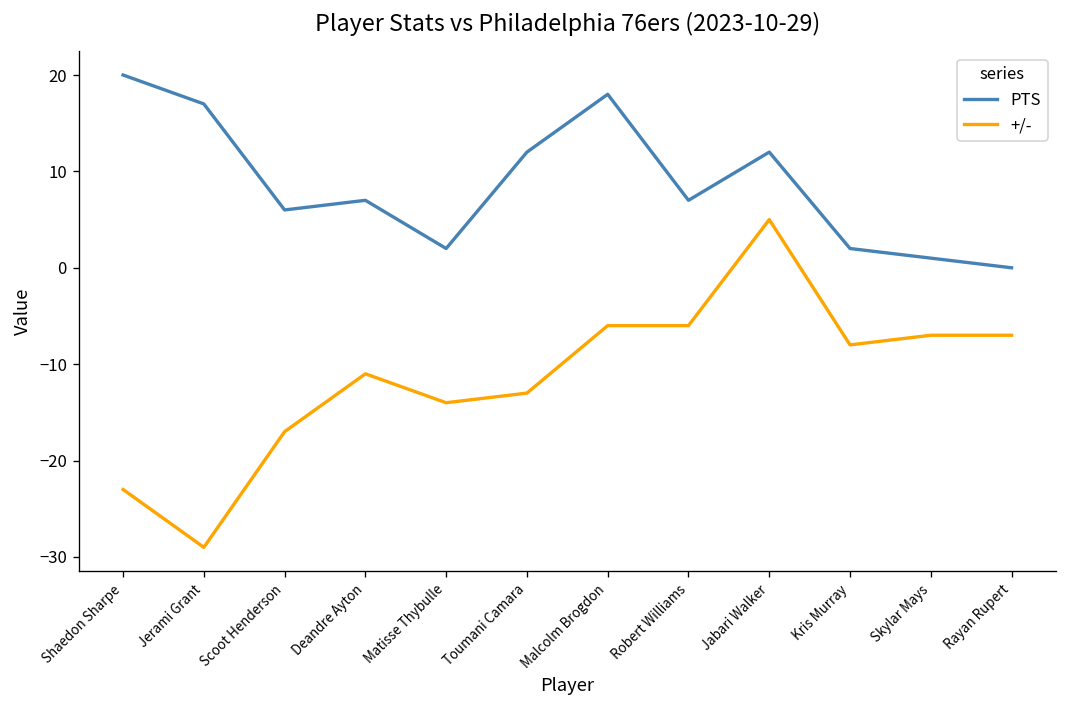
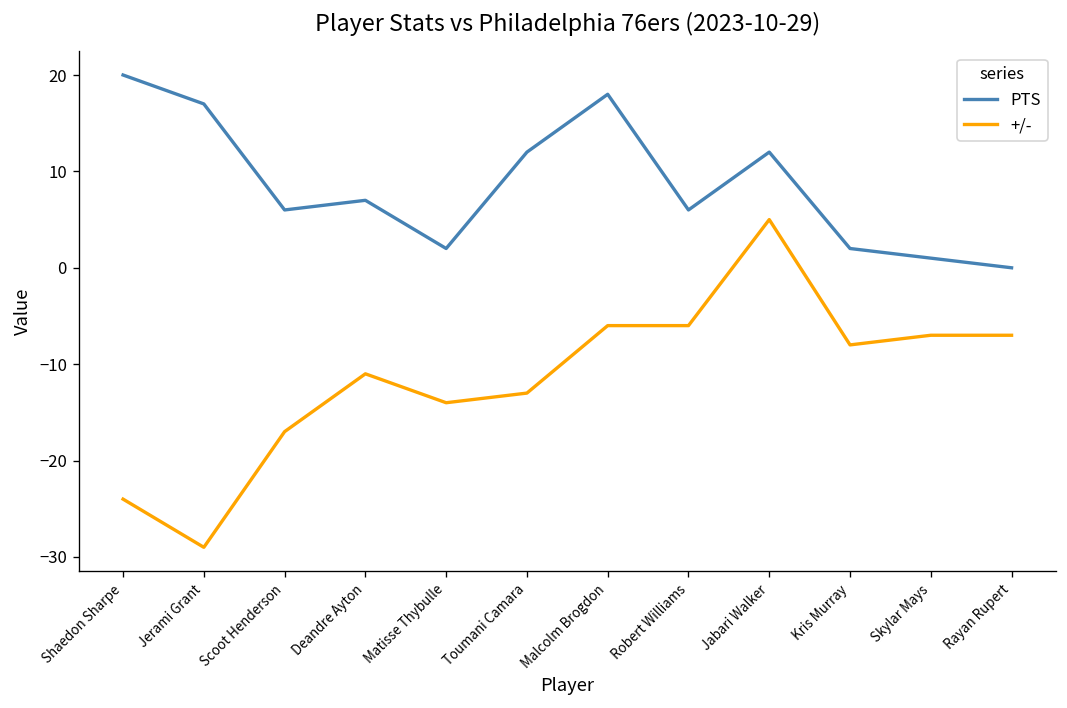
  {
    "PTS": {
      "Shaedon Sharpe": 20,
      "Jerami Grant": 17,
      "Scoot Henderson": 6,
      "Deandre Ayton": 7,
      "Matisse Thybulle": 2,
      "Toumani Camara": 12,
      "Malcolm Brogdon": 18,
-     "Robert Williams": 7,
+     "Robert Williams": 6,
      "Jabari Walker": 12,
      "Kris Murray": 2,
      "Skylar Mays": 1,
      "Rayan Rupert": 0
    },
    "+/-": {
-     "Shaedon Sharpe": -23,
+     "Shaedon Sharpe": -24,
      "Jerami Grant": -29,
      "Scoot Henderson": -17,
      "Deandre Ayton": -11,
      "Matisse Thybulle": -14,
      "Toumani Camara": -13,
      "Malcolm Brogdon": -6,
      "Robert Williams": -6,
      "Jabari Walker": 5,
      "Kris Murray": -8,
      "Skylar Mays": -7,
      "Rayan Rupert": -7
    }
  }
